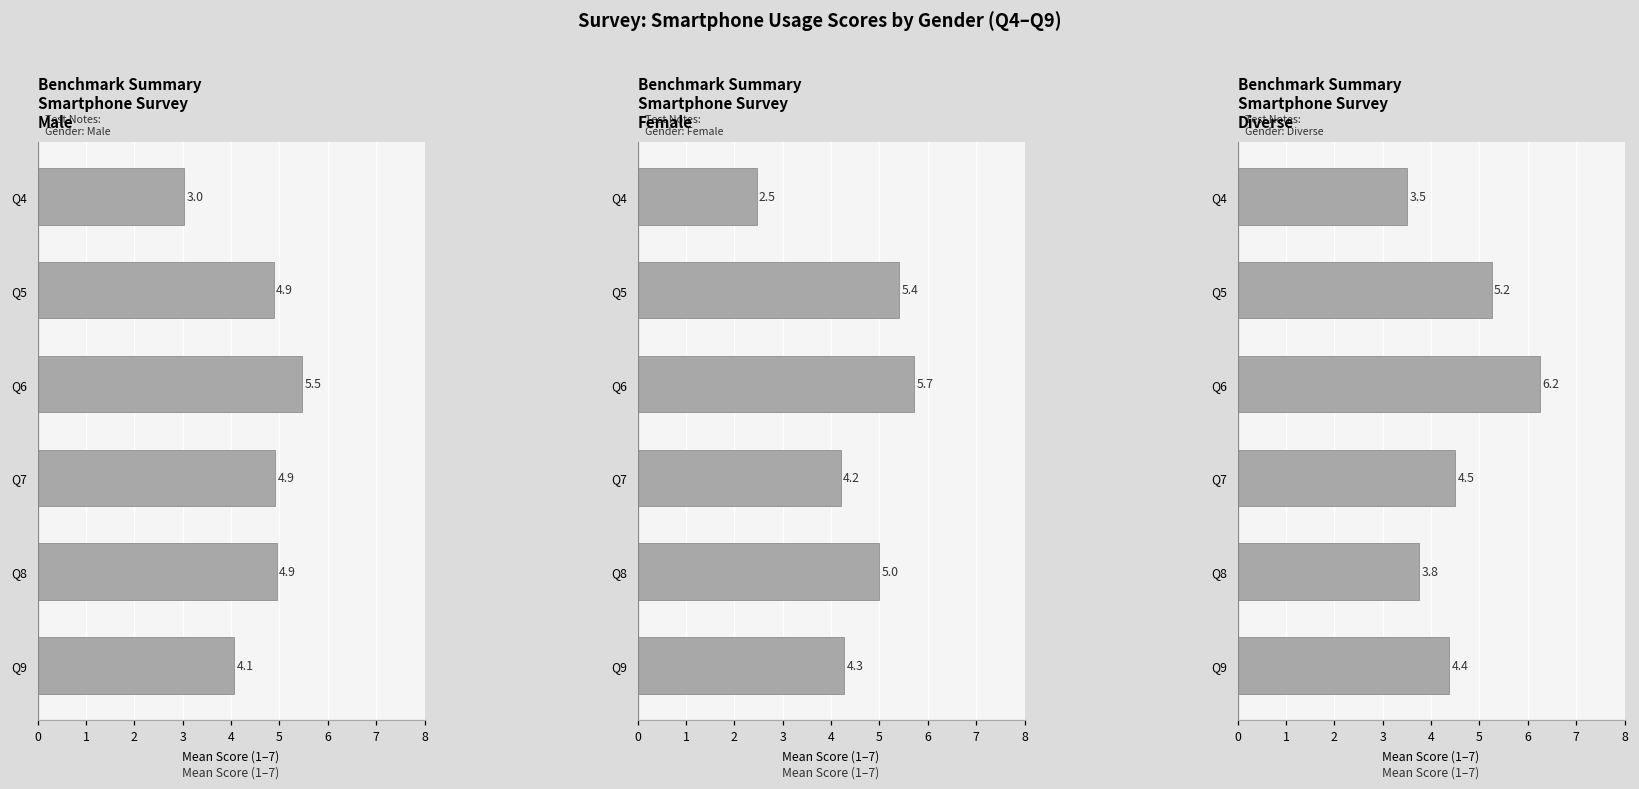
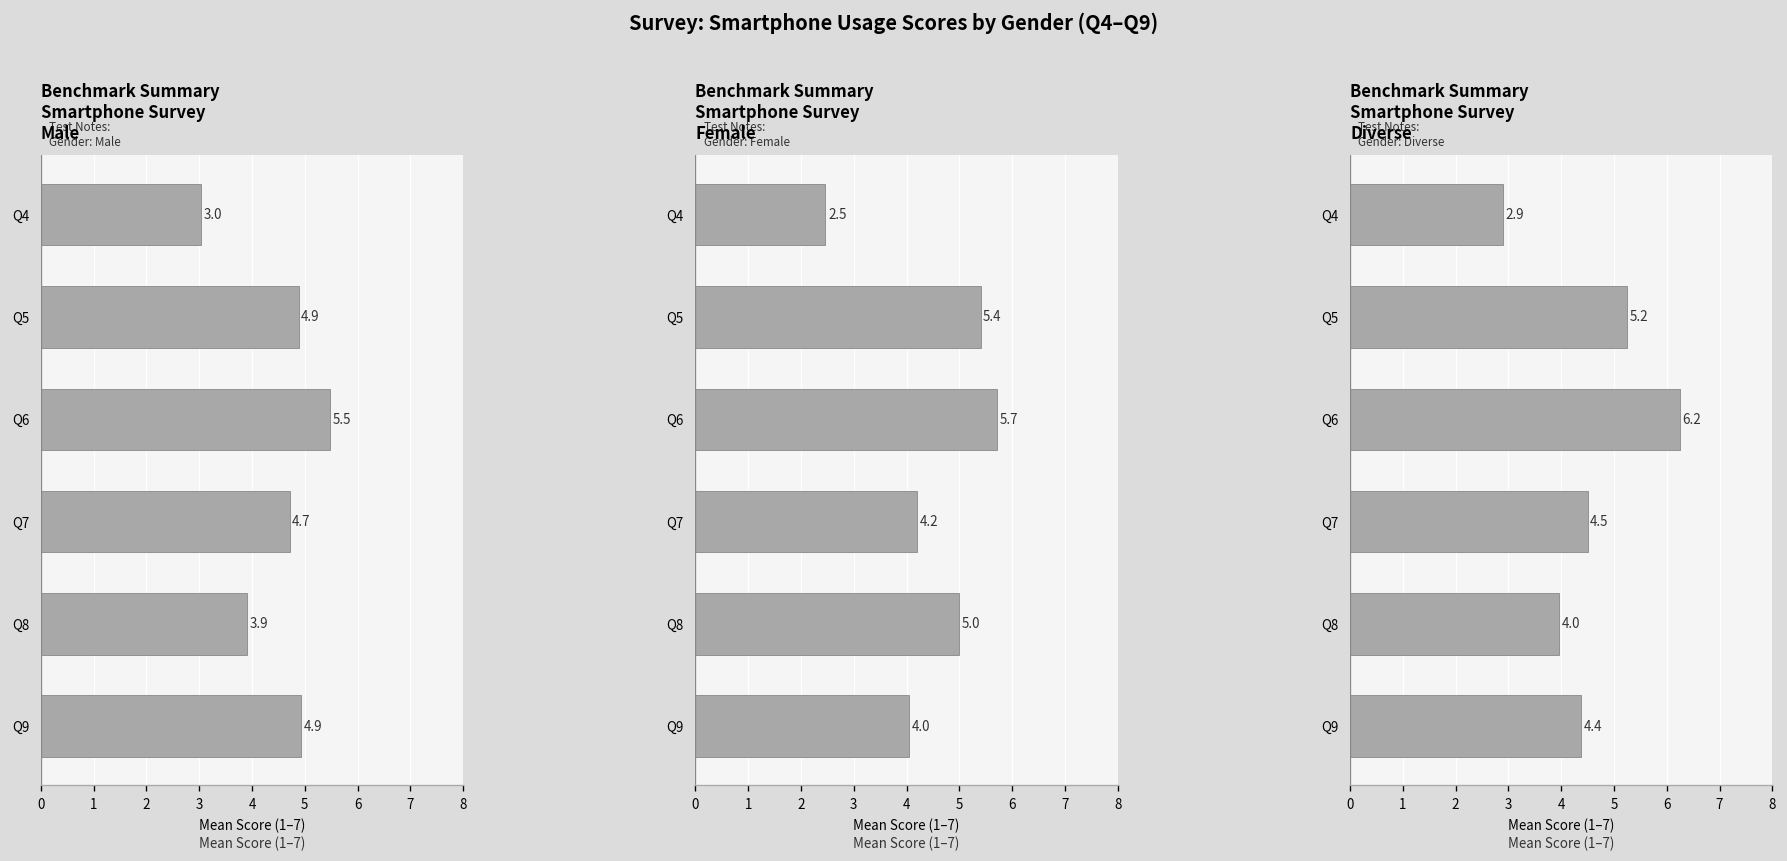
  {
    "Benchmark Summary Smartphone Survey Male": {
      "Q4": 3.0,
      "Q5": 4.9,
      "Q6": 5.5,
-     "Q7": 4.9,
-     "Q8": 4.9,
-     "Q9": 4.1
+     "Q7": 4.7,
+     "Q8": 3.9,
+     "Q9": 4.9
    },
    "Benchmark Summary Smartphone Survey Female": {
      "Q4": 2.5,
      "Q5": 5.4,
      "Q6": 5.7,
      "Q7": 4.2,
      "Q8": 5.0,
-     "Q9": 4.3
+     "Q9": 4.0
    },
    "Benchmark Summary Smartphone Survey Diverse": {
-     "Q4": 3.5,
+     "Q4": 2.9,
      "Q5": 5.2,
      "Q6": 6.2,
      "Q7": 4.5,
-     "Q8": 3.8,
+     "Q8": 4.0,
      "Q9": 4.4
    }
  }
